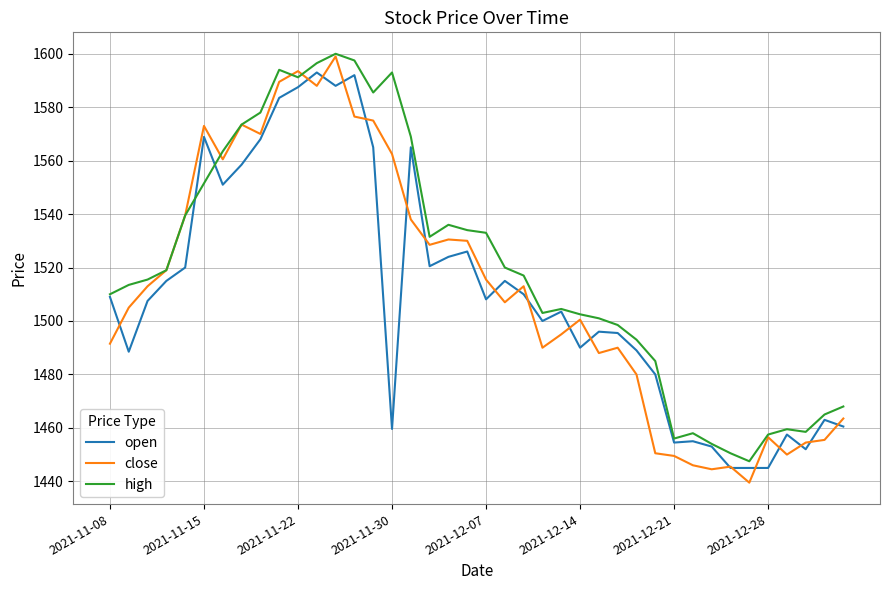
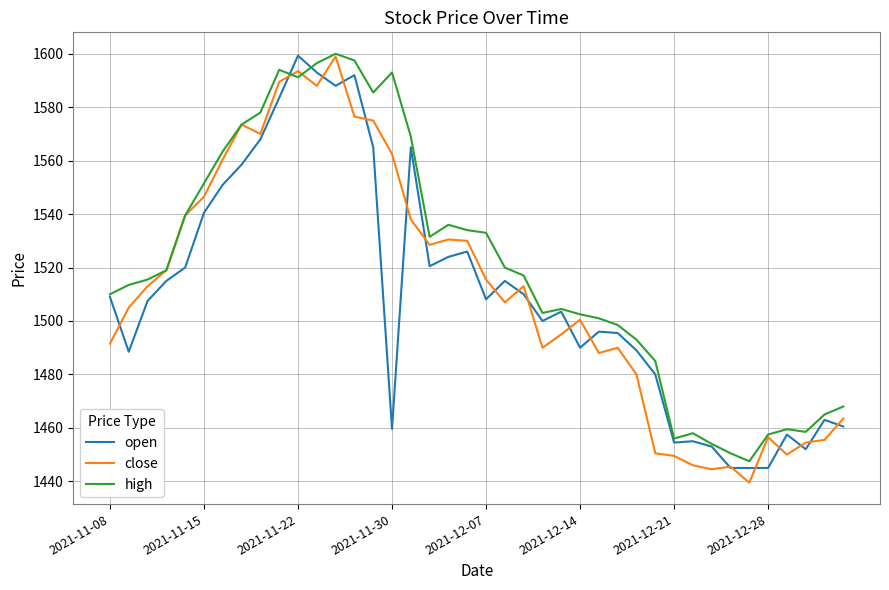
  {
    "open": {
      "2021-11-08": 1509,
-     "2021-11-15": 1569,
-     "2021-11-22": 1588,
+     "2021-11-15": 1541,
+     "2021-11-22": 1599,
      "2021-11-30": 1460,
      "2021-12-07": 1508,
      "2021-12-14": 1490,
      "2021-12-21": 1455,
      "2021-12-28": 1445
    },
    "close": {
      "2021-11-08": 1492,
-     "2021-11-15": 1573,
+     "2021-11-15": 1547,
      "2021-11-22": 1594,
      "2021-11-30": 1563,
      "2021-12-07": 1516,
      "2021-12-14": 1501,
      "2021-12-21": 1450,
      "2021-12-28": 1457
    },
    "high": {
      "2021-11-08": 1510,
      "2021-11-15": 1552,
      "2021-11-22": 1591,
      "2021-11-30": 1593,
      "2021-12-07": 1533,
      "2021-12-14": 1503,
      "2021-12-21": 1456,
      "2021-12-28": 1458
    }
  }
